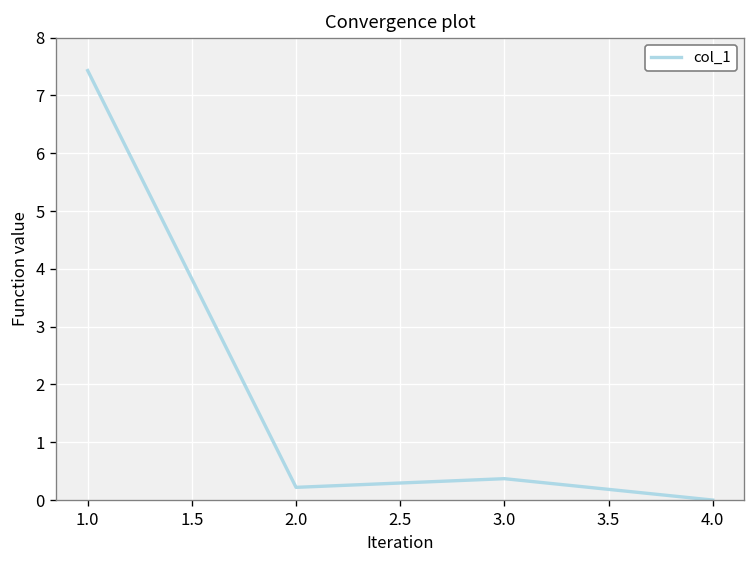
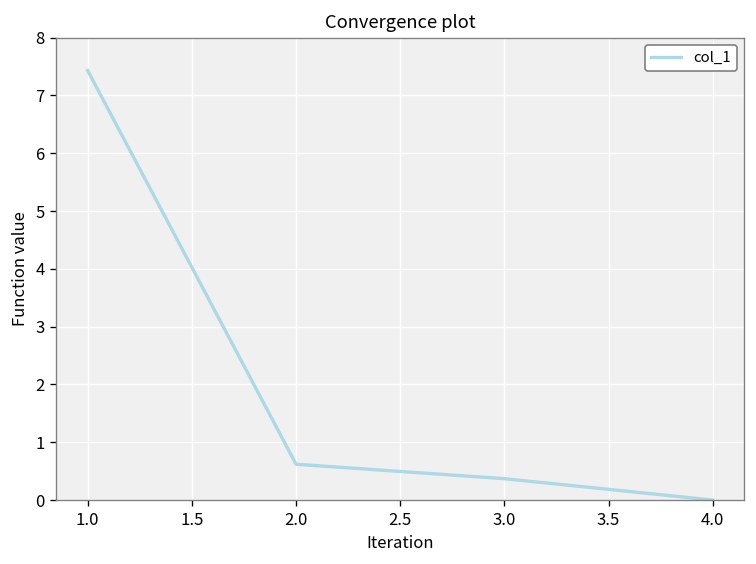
  {
    "1.0": 7.4,
-   "2.0": 0.2,
+   "2.0": 0.6,
    "3.0": 0.4,
    "4.0": 0.0
  }
